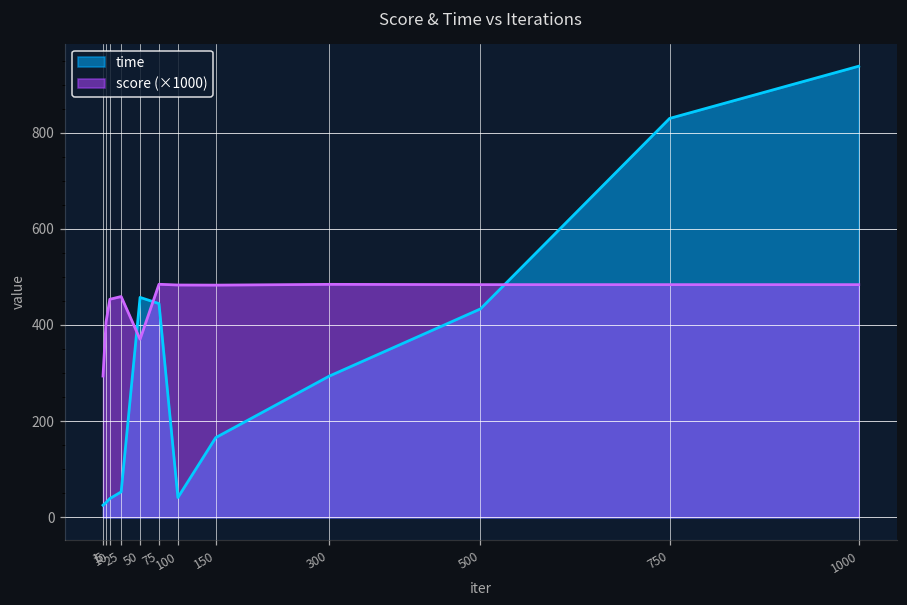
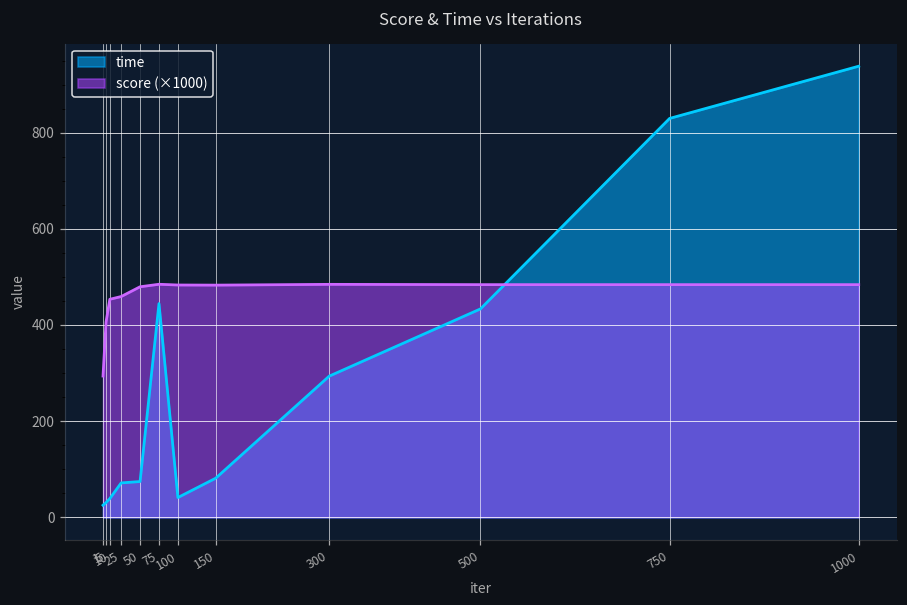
  {
    "time": {
      "1": 30,
      "5": 30,
      "10": 40,
-     "25": 50,
-     "50": 460,
+     "25": 70,
+     "50": 70,
      "75": 440,
      "100": 40,
-     "150": 170,
+     "150": 80,
      "300": 290,
      "500": 430,
      "750": 830,
      "1000": 940
    },
    "score (×1000)": {
      "1": 290,
      "5": 410,
      "10": 450,
      "25": 460,
-     "50": 370,
+     "50": 480,
      "75": 480,
      "100": 480,
      "150": 480,
      "300": 480,
      "500": 480,
      "750": 480,
      "1000": 480
    }
  }
